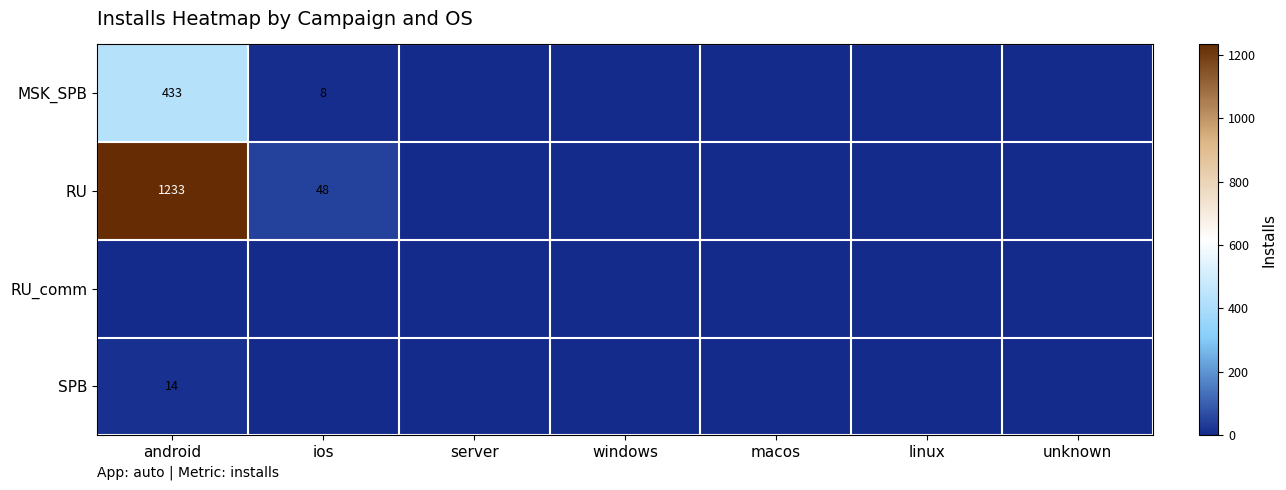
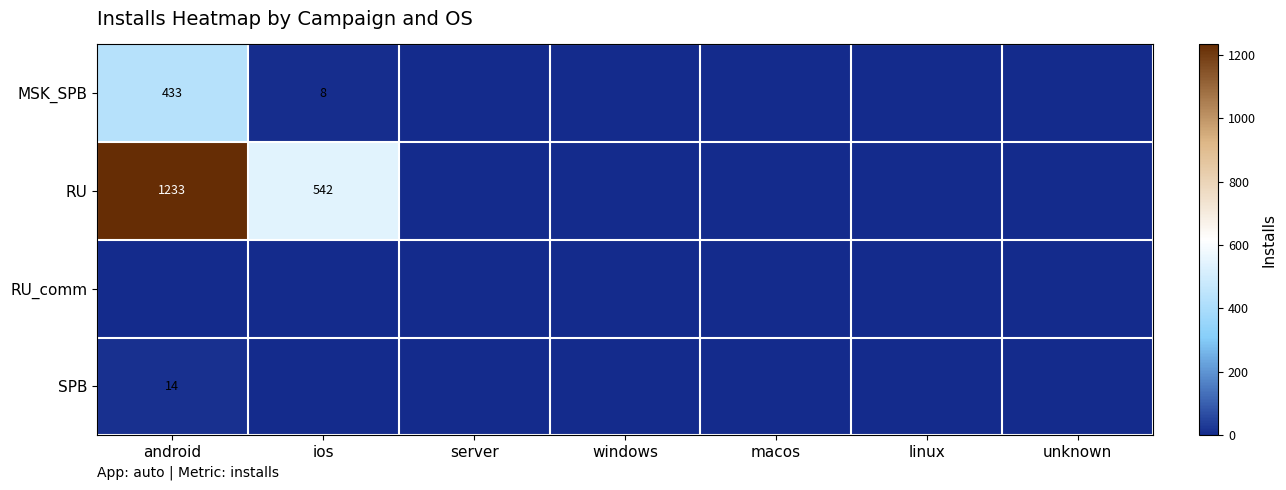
  {
    "MSK_SPB": {
      "android": 433,
      "ios": 8
    },
    "RU": {
      "android": 1233,
-     "ios": 48
+     "ios": 542
    },
    "SPB": {
      "android": 14
    }
  }
